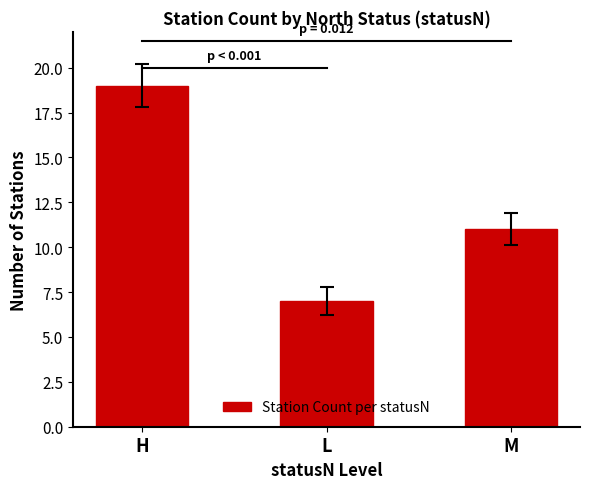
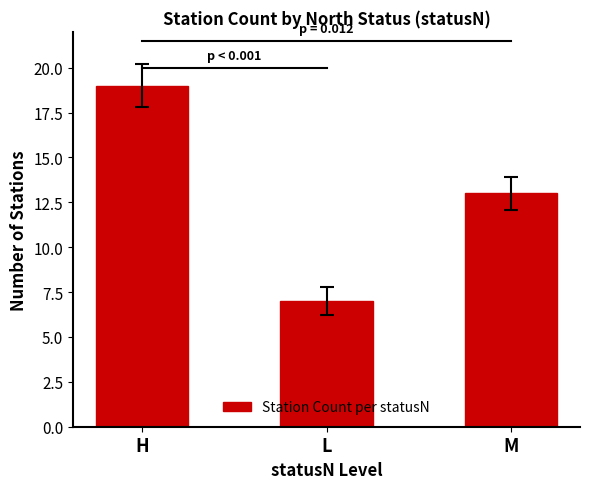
  {
    "Station Count per statusN": {
      "H": 19,
      "L": 7,
-     "M": 11
+     "M": 13
    }
  }
